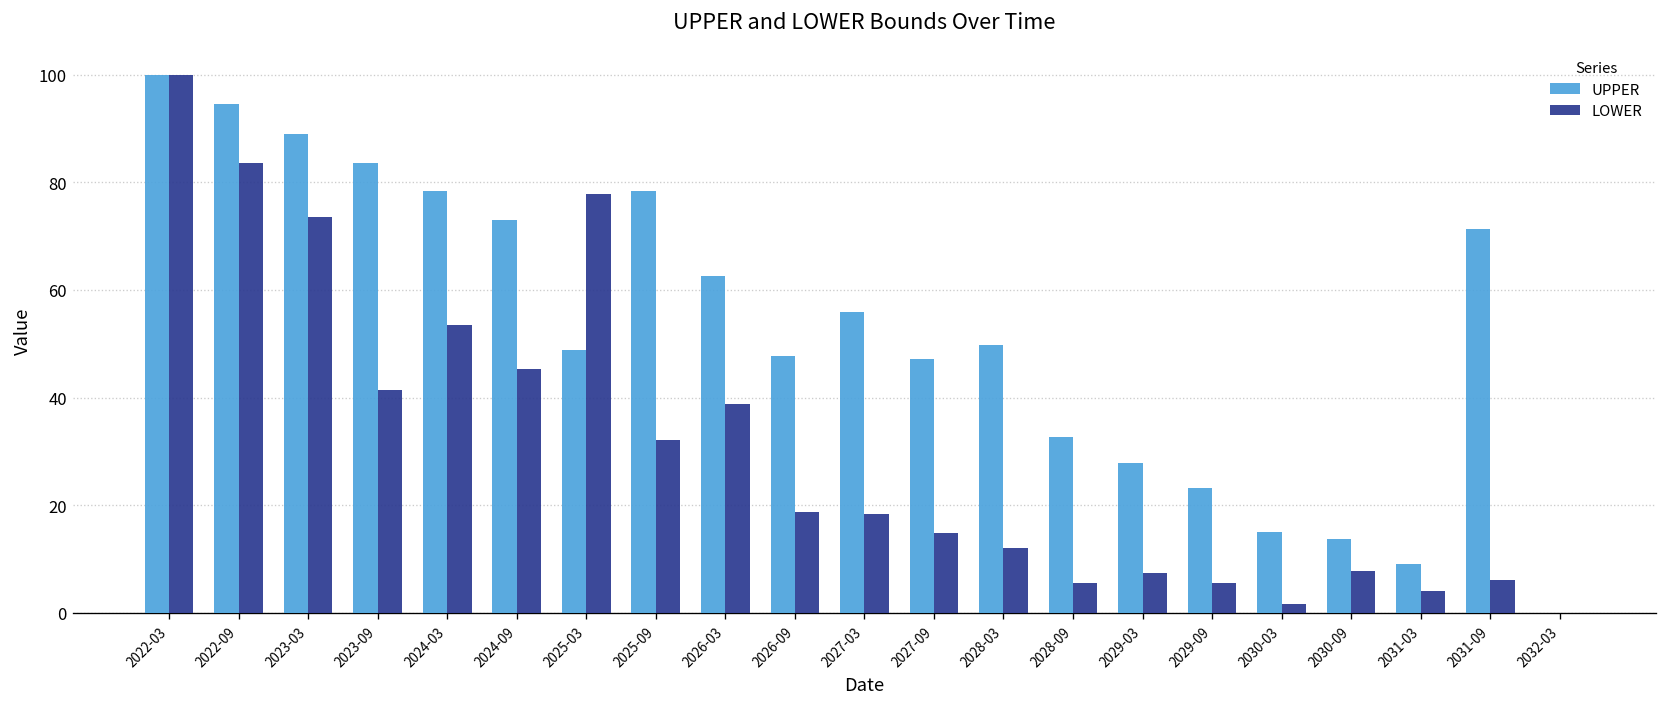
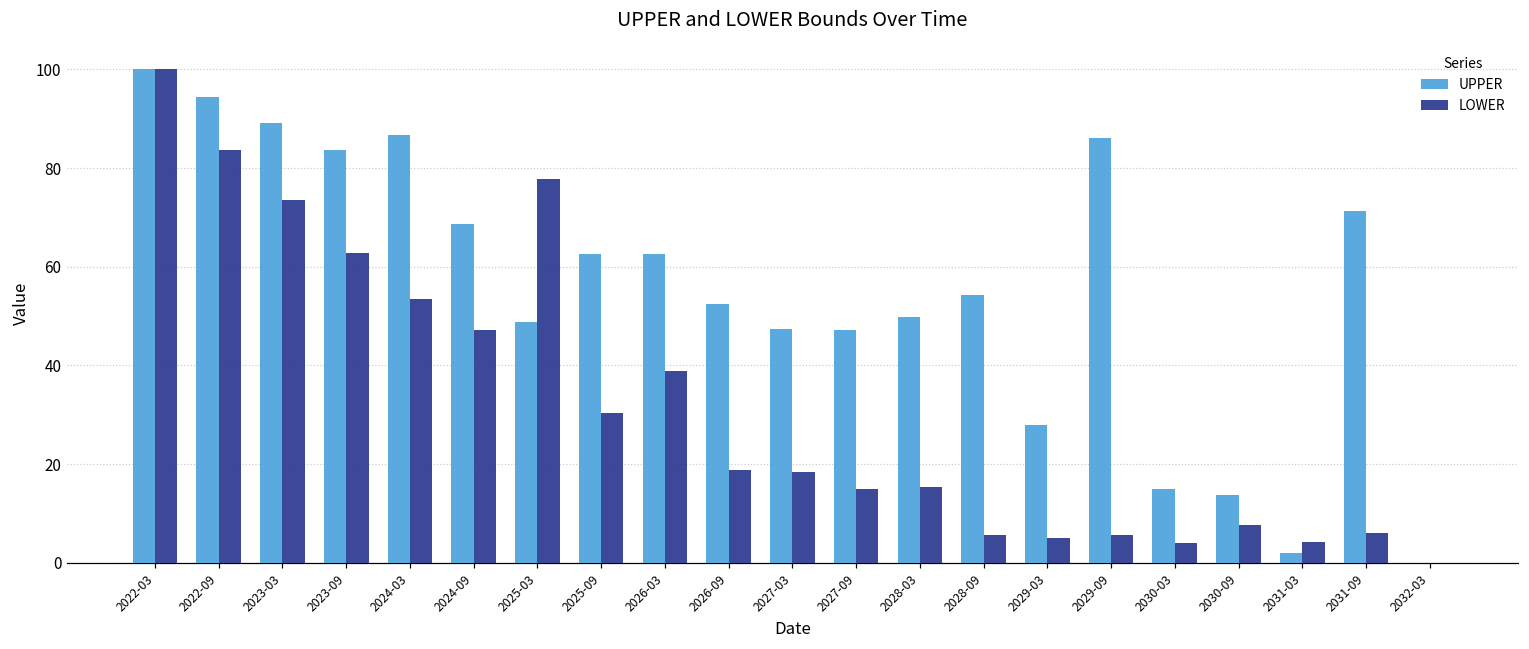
  {
    "UPPER": {
      "2022-03": 100,
      "2022-09": 95,
      "2023-03": 89,
      "2023-09": 84,
-     "2024-03": 78,
-     "2024-09": 73,
+     "2024-03": 87,
+     "2024-09": 69,
      "2025-03": 49,
-     "2025-09": 78,
+     "2025-09": 63,
      "2026-03": 63,
-     "2026-09": 48,
-     "2027-03": 56,
+     "2026-09": 52,
+     "2027-03": 47,
      "2027-09": 47,
      "2028-03": 50,
-     "2028-09": 33,
+     "2028-09": 54,
      "2029-03": 28,
-     "2029-09": 23,
+     "2029-09": 86,
      "2030-03": 15,
      "2030-09": 14,
-     "2031-03": 9,
+     "2031-03": 2,
      "2031-09": 71,
      "2032-03": 0
    },
    "LOWER": {
      "2022-03": 100,
      "2022-09": 84,
      "2023-03": 74,
-     "2023-09": 41,
+     "2023-09": 63,
      "2024-03": 54,
-     "2024-09": 45,
+     "2024-09": 47,
      "2025-03": 78,
-     "2025-09": 32,
+     "2025-09": 30,
      "2026-03": 39,
      "2026-09": 19,
      "2027-03": 18,
      "2027-09": 15,
-     "2028-03": 12,
+     "2028-03": 15,
      "2028-09": 6,
-     "2029-03": 7,
+     "2029-03": 5,
      "2029-09": 6,
-     "2030-03": 2,
+     "2030-03": 4,
      "2030-09": 8,
      "2031-03": 4,
      "2031-09": 6,
      "2032-03": 0
    }
  }
